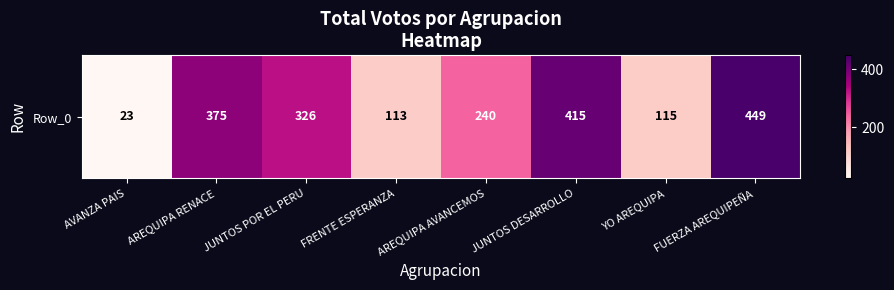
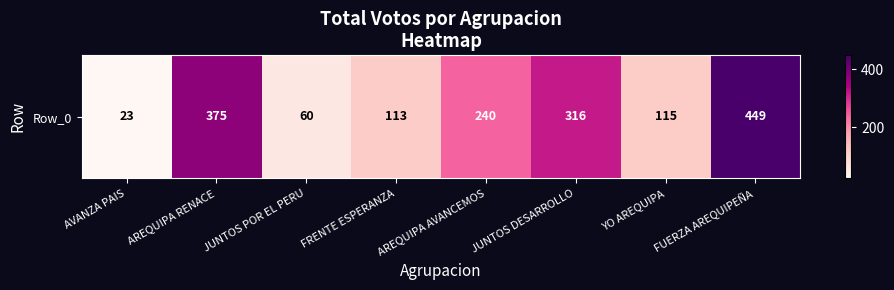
  {
    "Row_0": {
      "AVANZA PAIS": 23,
      "AREQUIPA RENACE": 375,
-     "JUNTOS POR EL PERU": 326,
+     "JUNTOS POR EL PERU": 60,
      "FRENTE ESPERANZA": 113,
      "AREQUIPA AVANCEMOS": 240,
-     "JUNTOS DESARROLLO": 415,
+     "JUNTOS DESARROLLO": 316,
      "YO AREQUIPA": 115,
      "FUERZA AREQUIPEÑA": 449
    }
  }
